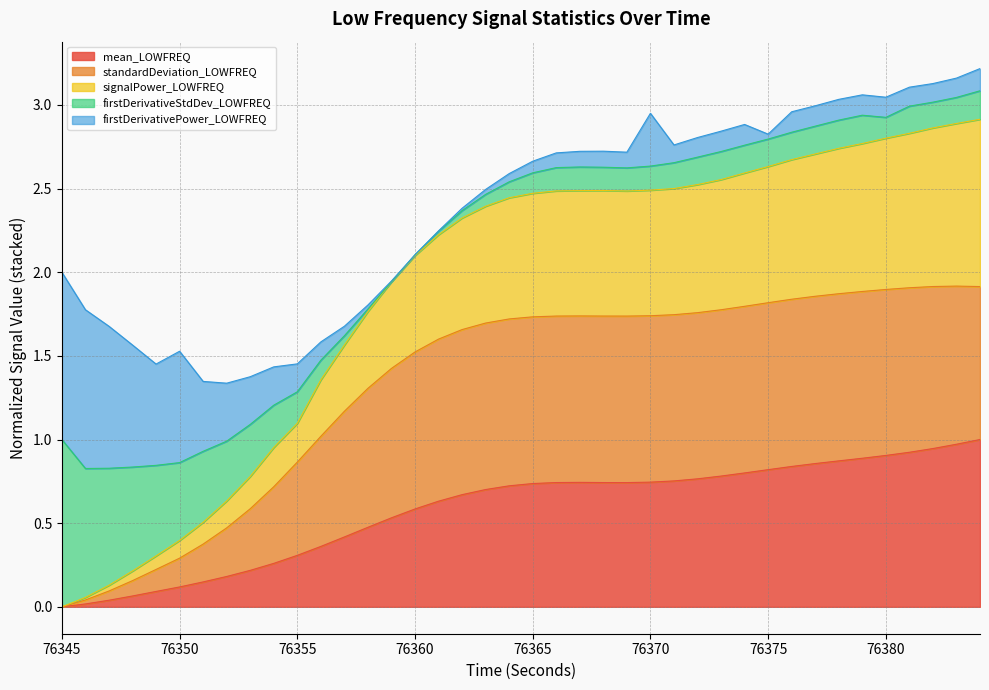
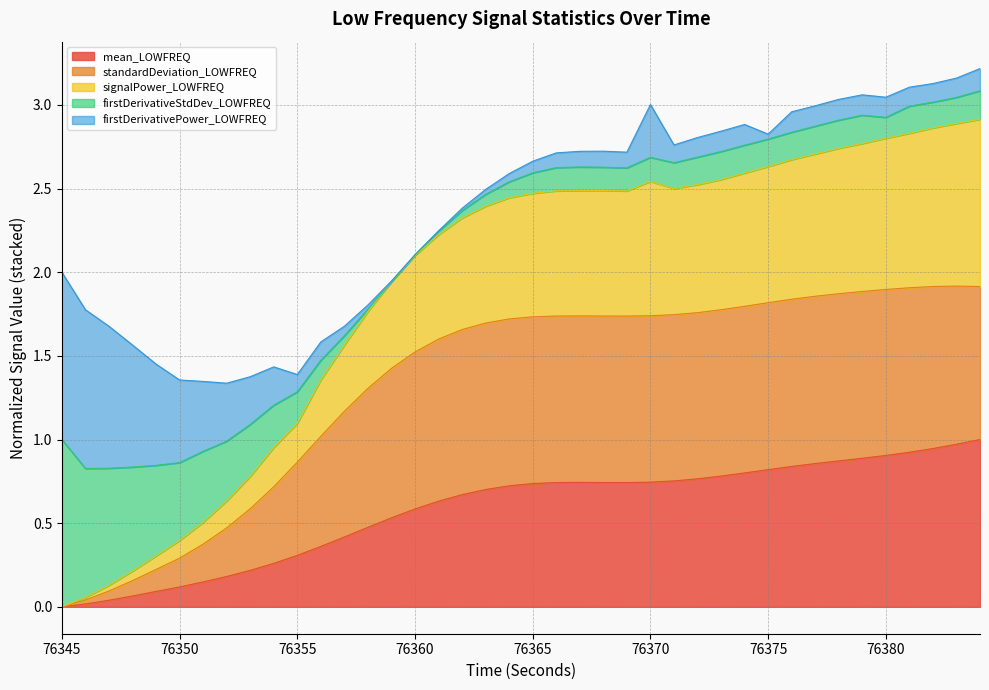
  {
    "signalPower_LOWFREQ": {
      "76350": 0.11,
      "76355": 0.23,
      "76365": 0.74,
-     "76370": 0.75,
+     "76370": 0.80,
      "76375": 0.81,
      "76380": 0.90
    },
    "firstDerivativeStdDev_LOWFREQ": {
      "76345": 1.00,
      "76350": 0.47,
      "76355": 0.19,
      "76365": 0.12,
      "76370": 0.14,
      "76375": 0.16,
      "76380": 0.12
    },
    "firstDerivativePower_LOWFREQ": {
      "76345": 1.00,
-     "76350": 0.67,
-     "76355": 0.17,
+     "76350": 0.49,
+     "76355": 0.10,
      "76365": 0.07,
      "76370": 0.32,
      "76375": 0.03,
      "76380": 0.12
    }
  }
